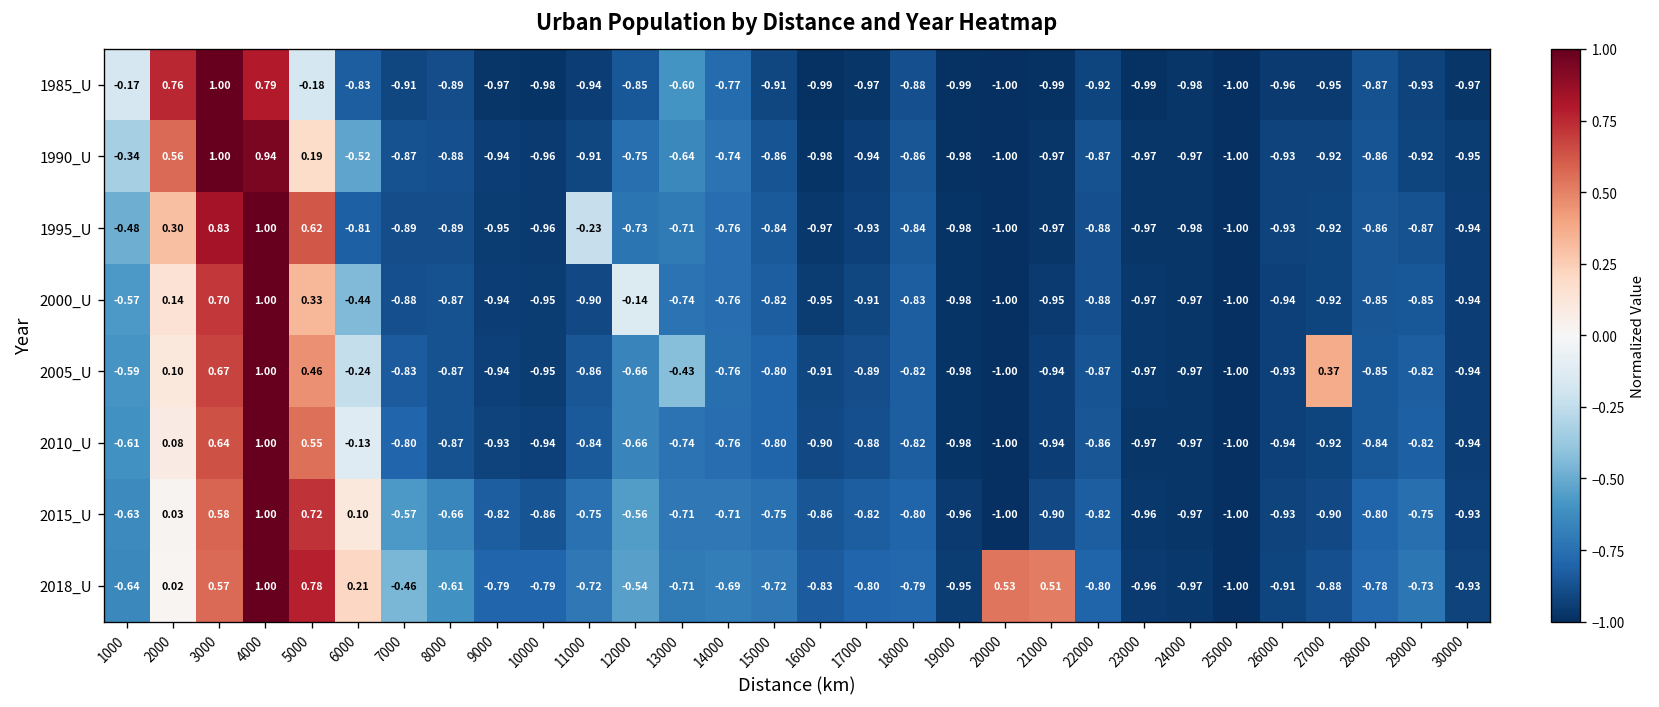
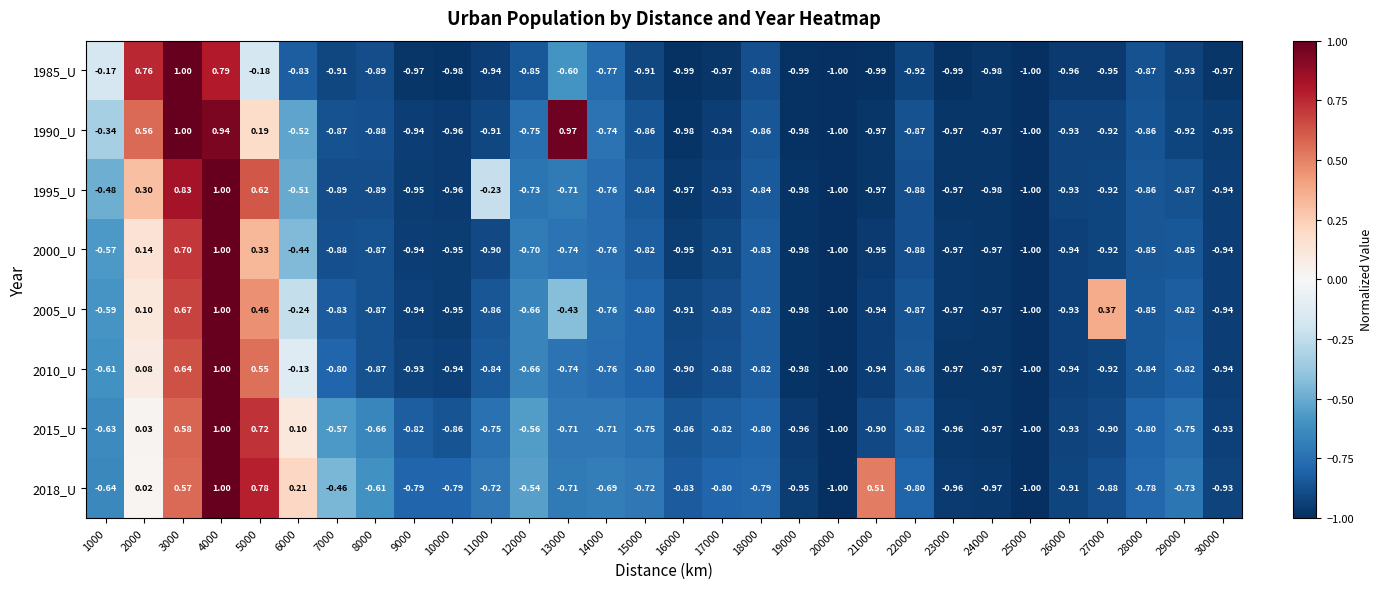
  {
    "1990_U": {
      "1000": -0.34,
      "2000": 0.56,
      "3000": 1.00,
      "4000": 0.94,
      "5000": 0.19,
      "6000": -0.52,
      "7000": -0.87,
      "8000": -0.88,
      "9000": -0.94,
      "10000": -0.96,
      "11000": -0.91,
      "12000": -0.75,
-     "13000": -0.64,
+     "13000": 0.97,
      "14000": -0.74,
      "15000": -0.86,
      "16000": -0.98,
      "17000": -0.94,
      "18000": -0.86,
      "19000": -0.98,
      "20000": -1.00,
      "21000": -0.97,
      "22000": -0.87,
      "23000": -0.97,
      "24000": -0.97,
      "25000": -1.00,
      "26000": -0.93,
      "27000": -0.92,
      "28000": -0.86,
      "29000": -0.92,
      "30000": -0.95
    },
    "1995_U": {
      "1000": -0.48,
      "2000": 0.30,
      "3000": 0.83,
      "4000": 1.00,
      "5000": 0.62,
-     "6000": -0.81,
+     "6000": -0.51,
      "7000": -0.89,
      "8000": -0.89,
      "9000": -0.95,
      "10000": -0.96,
      "11000": -0.23,
      "12000": -0.73,
      "13000": -0.71,
      "14000": -0.76,
      "15000": -0.84,
      "16000": -0.97,
      "17000": -0.93,
      "18000": -0.84,
      "19000": -0.98,
      "20000": -1.00,
      "21000": -0.97,
      "22000": -0.88,
      "23000": -0.97,
      "24000": -0.98,
      "25000": -1.00,
      "26000": -0.93,
      "27000": -0.92,
      "28000": -0.86,
      "29000": -0.87,
      "30000": -0.94
    },
    "2000_U": {
      "1000": -0.57,
      "2000": 0.14,
      "3000": 0.70,
      "4000": 1.00,
      "5000": 0.33,
      "6000": -0.44,
      "7000": -0.88,
      "8000": -0.87,
      "9000": -0.94,
      "10000": -0.95,
      "11000": -0.90,
-     "12000": -0.14,
+     "12000": -0.70,
      "13000": -0.74,
      "14000": -0.76,
      "15000": -0.82,
      "16000": -0.95,
      "17000": -0.91,
      "18000": -0.83,
      "19000": -0.98,
      "20000": -1.00,
      "21000": -0.95,
      "22000": -0.88,
      "23000": -0.97,
      "24000": -0.97,
      "25000": -1.00,
      "26000": -0.94,
      "27000": -0.92,
      "28000": -0.85,
      "29000": -0.85,
      "30000": -0.94
    },
    "2018_U": {
      "1000": -0.64,
      "2000": 0.02,
      "3000": 0.57,
      "4000": 1.00,
      "5000": 0.78,
      "6000": 0.21,
      "7000": -0.46,
      "8000": -0.61,
      "9000": -0.79,
      "10000": -0.79,
      "11000": -0.72,
      "12000": -0.54,
      "13000": -0.71,
      "14000": -0.69,
      "15000": -0.72,
      "16000": -0.83,
      "17000": -0.80,
      "18000": -0.79,
      "19000": -0.95,
-     "20000": 0.53,
+     "20000": -1.00,
      "21000": 0.51,
      "22000": -0.80,
      "23000": -0.96,
      "24000": -0.97,
      "25000": -1.00,
      "26000": -0.91,
      "27000": -0.88,
      "28000": -0.78,
      "29000": -0.73,
      "30000": -0.93
    }
  }
